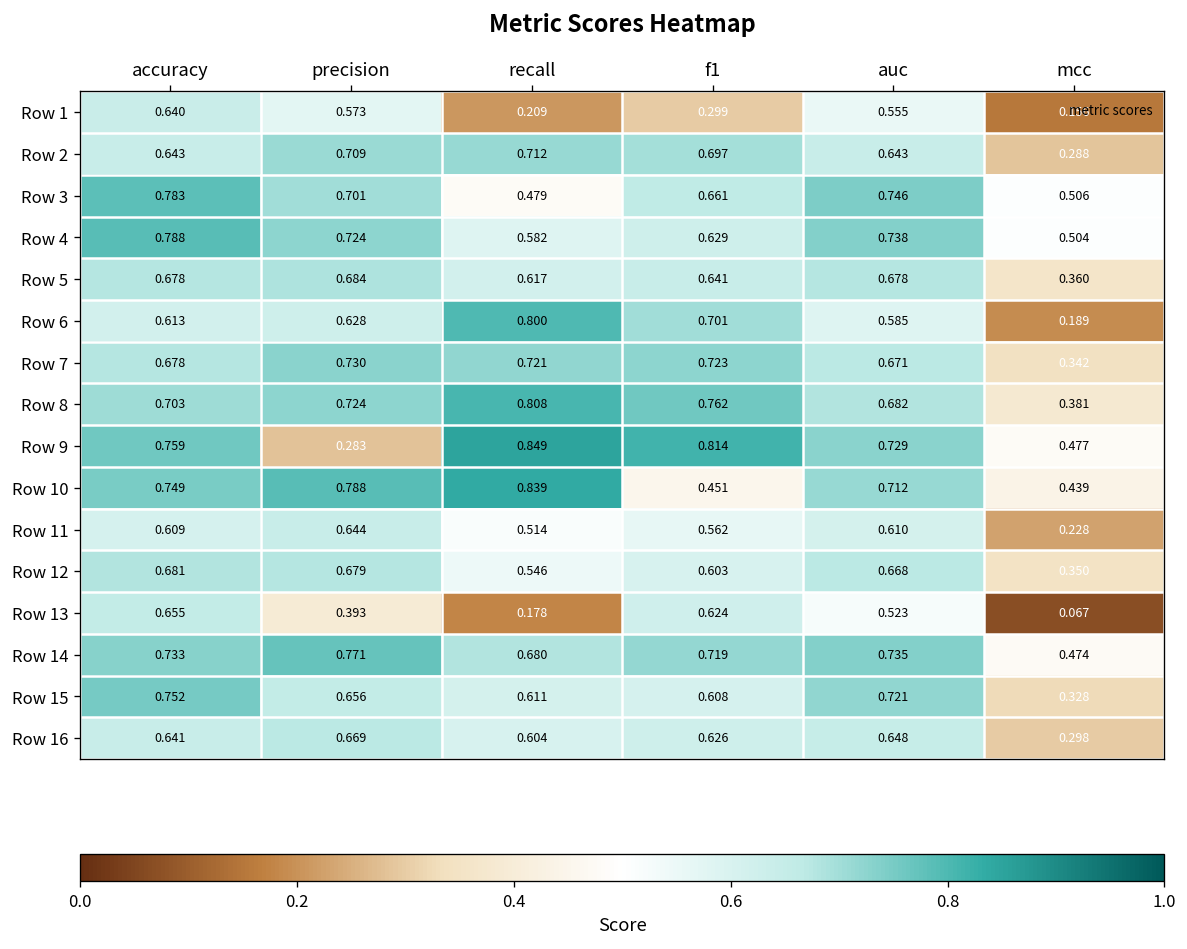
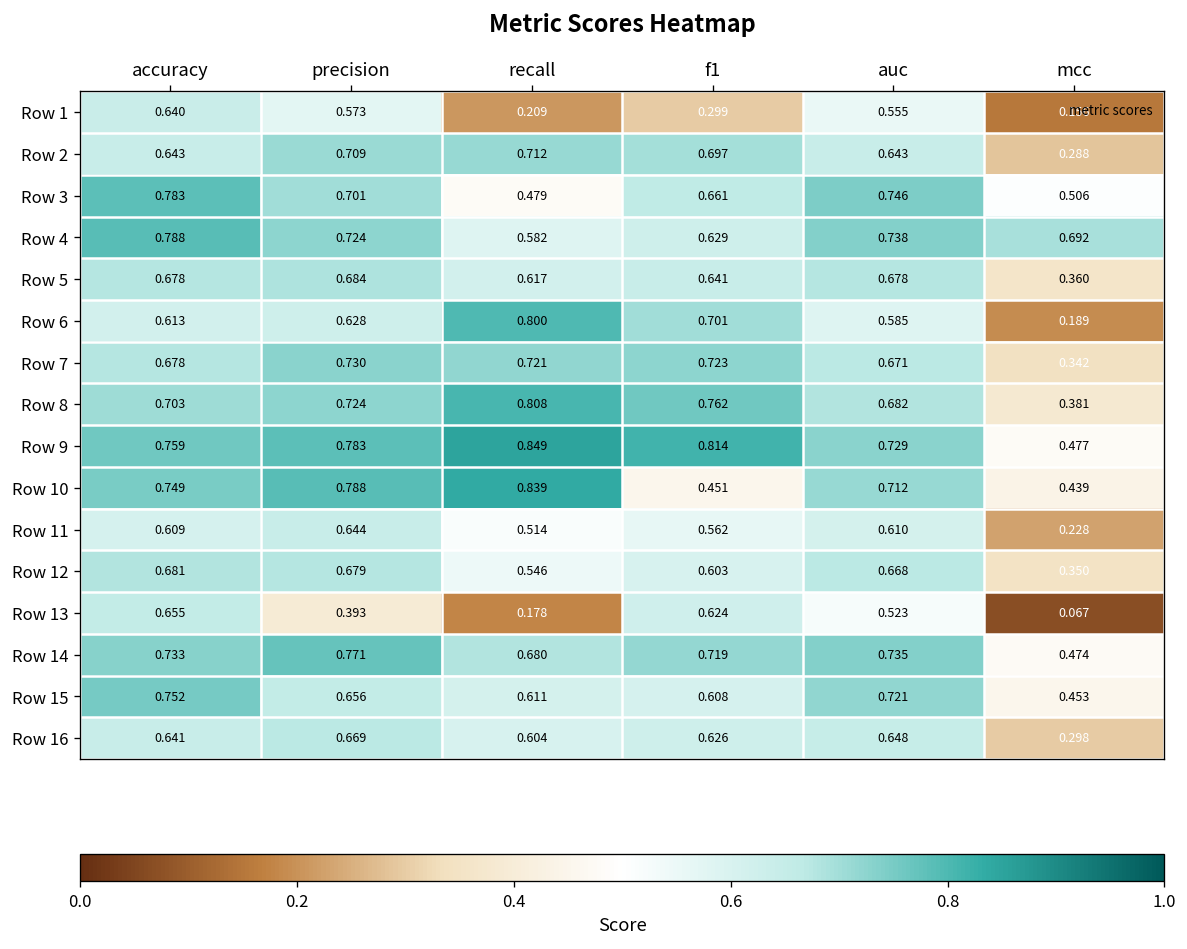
  {
    "Row 1": {
      "accuracy": 0.640,
      "precision": 0.573,
      "recall": 0.209,
      "f1": 0.299,
      "auc": 0.555,
      "mcc": 0.156
    },
    "Row 2": {
      "accuracy": 0.643,
      "precision": 0.709,
      "recall": 0.712,
      "f1": 0.697,
      "auc": 0.643,
      "mcc": 0.288
    },
    "Row 3": {
      "accuracy": 0.783,
      "precision": 0.701,
      "recall": 0.479,
      "f1": 0.661,
      "auc": 0.746,
      "mcc": 0.506
    },
    "Row 4": {
      "accuracy": 0.788,
      "precision": 0.724,
      "recall": 0.582,
      "f1": 0.629,
      "auc": 0.738,
-     "mcc": 0.504
+     "mcc": 0.692
    },
    "Row 5": {
      "accuracy": 0.678,
      "precision": 0.684,
      "recall": 0.617,
      "f1": 0.641,
      "auc": 0.678,
      "mcc": 0.360
    },
    "Row 6": {
      "accuracy": 0.613,
      "precision": 0.628,
      "recall": 0.800,
      "f1": 0.701,
      "auc": 0.585,
      "mcc": 0.189
    },
    "Row 7": {
      "accuracy": 0.678,
      "precision": 0.730,
      "recall": 0.721,
      "f1": 0.723,
      "auc": 0.671,
      "mcc": 0.342
    },
    "Row 8": {
      "accuracy": 0.703,
      "precision": 0.724,
      "recall": 0.808,
      "f1": 0.762,
      "auc": 0.682,
      "mcc": 0.381
    },
    "Row 9": {
      "accuracy": 0.759,
-     "precision": 0.283,
+     "precision": 0.783,
      "recall": 0.849,
      "f1": 0.814,
      "auc": 0.729,
      "mcc": 0.477
    },
    "Row 10": {
      "accuracy": 0.749,
      "precision": 0.788,
      "recall": 0.839,
      "f1": 0.451,
      "auc": 0.712,
      "mcc": 0.439
    },
    "Row 11": {
      "accuracy": 0.609,
      "precision": 0.644,
      "recall": 0.514,
      "f1": 0.562,
      "auc": 0.610,
      "mcc": 0.228
    },
    "Row 12": {
      "accuracy": 0.681,
      "precision": 0.679,
      "recall": 0.546,
      "f1": 0.603,
      "auc": 0.668,
      "mcc": 0.350
    },
    "Row 13": {
      "accuracy": 0.655,
      "precision": 0.393,
      "recall": 0.178,
      "f1": 0.624,
      "auc": 0.523,
      "mcc": 0.067
    },
    "Row 14": {
      "accuracy": 0.733,
      "precision": 0.771,
      "recall": 0.680,
      "f1": 0.719,
      "auc": 0.735,
      "mcc": 0.474
    },
    "Row 15": {
      "accuracy": 0.752,
      "precision": 0.656,
      "recall": 0.611,
      "f1": 0.608,
      "auc": 0.721,
-     "mcc": 0.328
+     "mcc": 0.453
    },
    "Row 16": {
      "accuracy": 0.641,
      "precision": 0.669,
      "recall": 0.604,
      "f1": 0.626,
      "auc": 0.648,
      "mcc": 0.298
    }
  }
